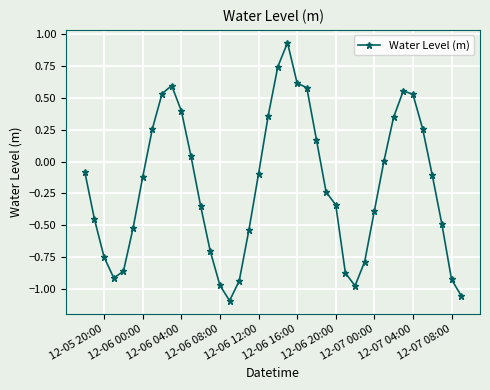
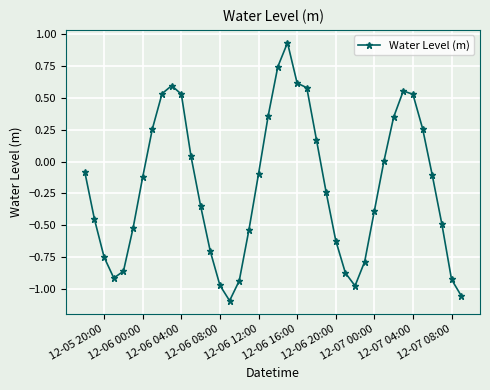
  {
    "12-05 20:00": -0.75,
    "12-06 00:00": -0.12,
-   "12-06 04:00": 0.40,
+   "12-06 04:00": 0.53,
    "12-06 08:00": -0.97,
    "12-06 12:00": -0.10,
    "12-06 16:00": 0.62,
-   "12-06 20:00": -0.34,
+   "12-06 20:00": -0.62,
    "12-07 00:00": -0.39,
    "12-07 04:00": 0.53,
    "12-07 08:00": -0.93
  }
